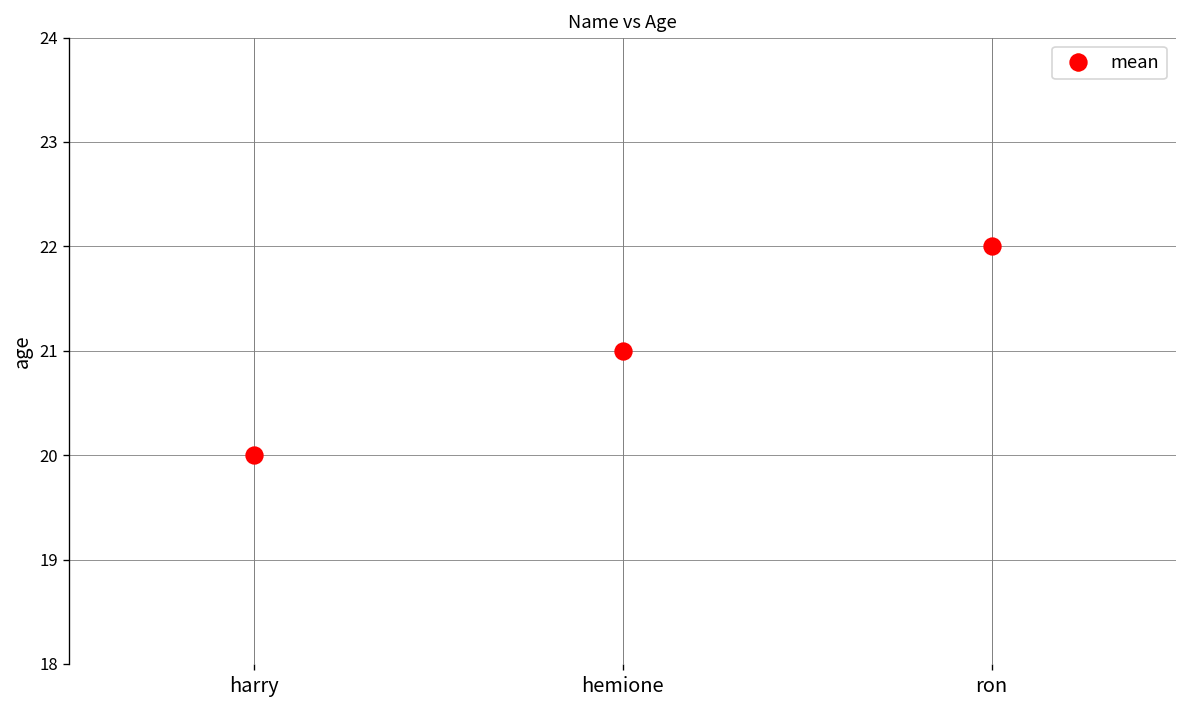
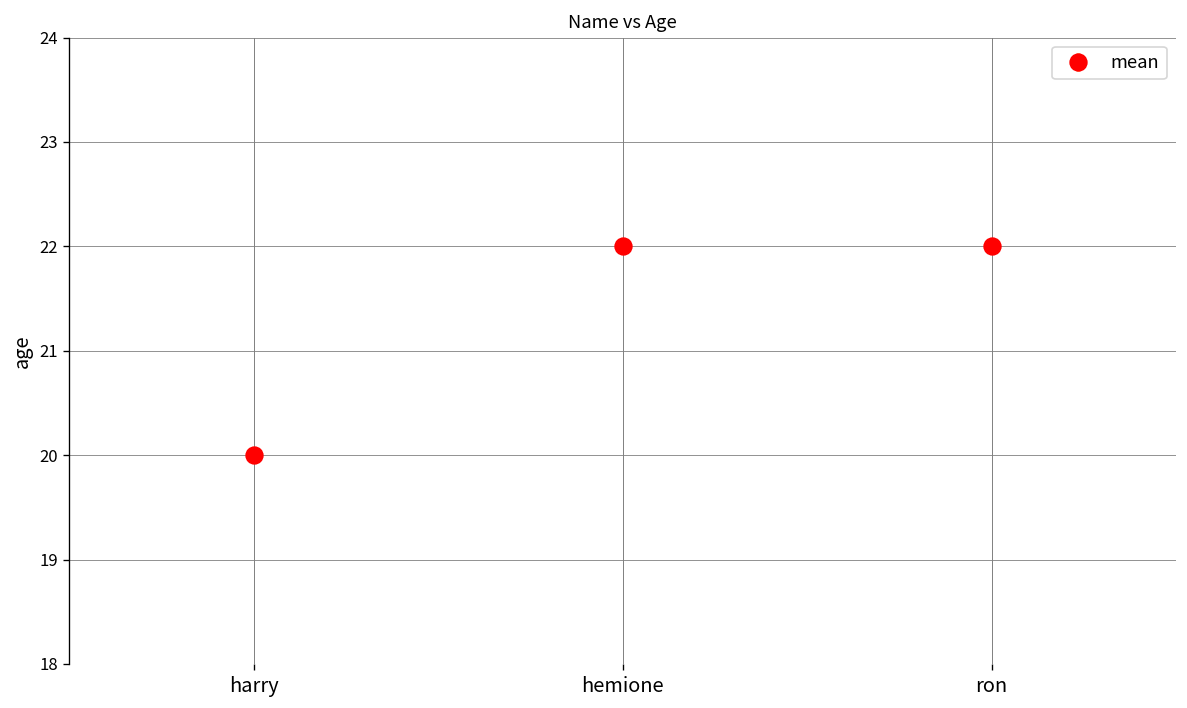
  {
    "harry": 20,
-   "hemione": 21,
+   "hemione": 22,
    "ron": 22
  }
